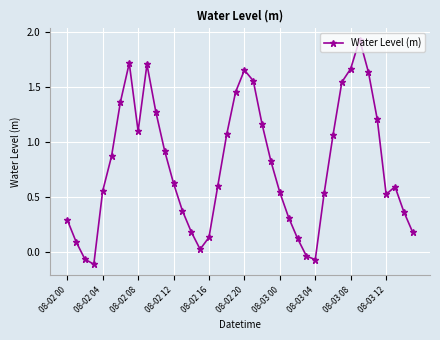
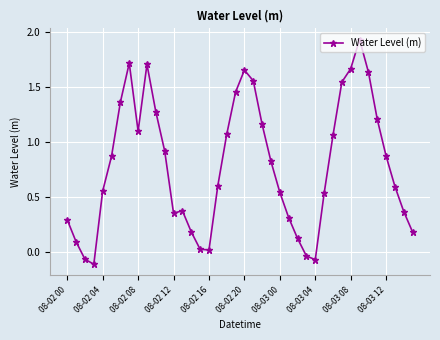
  {
    "08-02 00": 0.29,
    "08-02 04": 0.56,
    "08-02 08": 1.10,
-   "08-02 12": 0.63,
-   "08-02 16": 0.14,
+   "08-02 12": 0.35,
+   "08-02 16": 0.02,
    "08-02 20": 1.66,
    "08-03 00": 0.54,
    "08-03 04": -0.07,
    "08-03 08": 1.67,
-   "08-03 12": 0.53
+   "08-03 12": 0.87
  }
